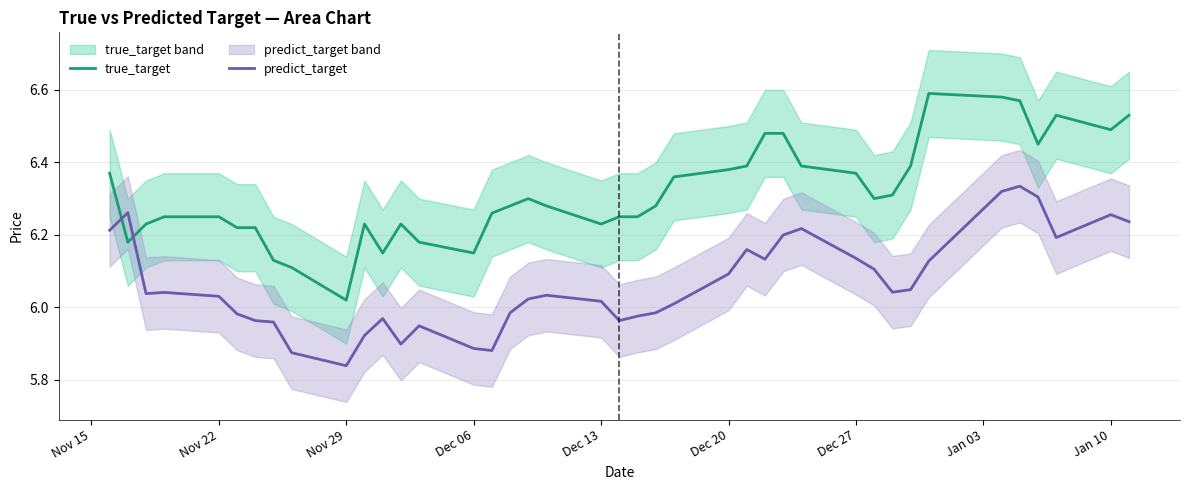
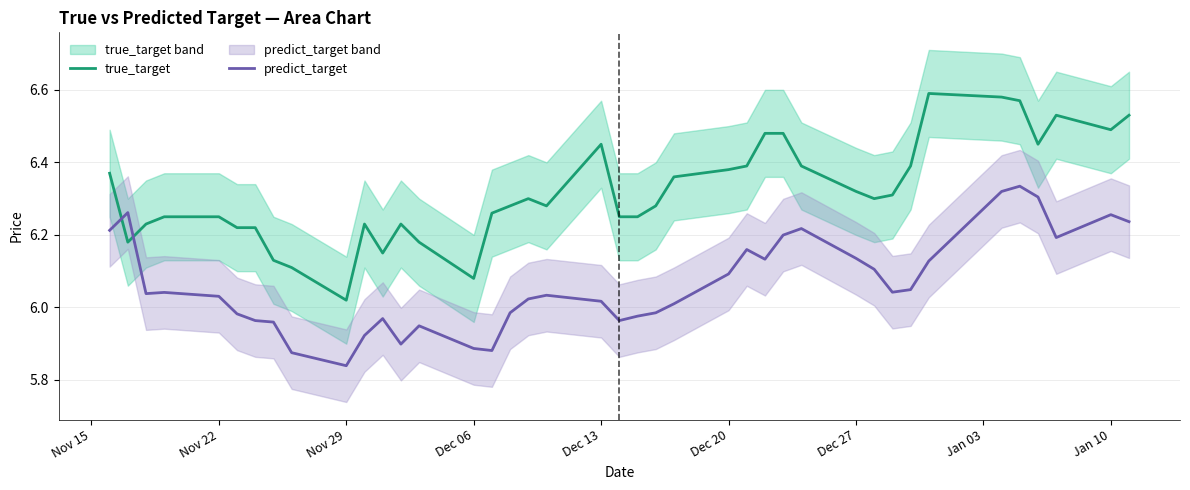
  {
    "true_target": {
      "Nov 22": 6.25,
      "Nov 29": 6.02,
-     "Dec 06": 6.15,
-     "Dec 13": 6.23,
+     "Dec 06": 6.08,
+     "Dec 13": 6.45,
      "Dec 20": 6.38,
-     "Dec 27": 6.37,
+     "Dec 27": 6.32,
      "Jan 10": 6.49
    },
    "predict_target": {
      "Nov 22": 6.03,
      "Nov 29": 5.84,
      "Dec 06": 5.89,
      "Dec 13": 6.02,
      "Dec 20": 6.09,
      "Dec 27": 6.14,
      "Jan 10": 6.26
    }
  }
